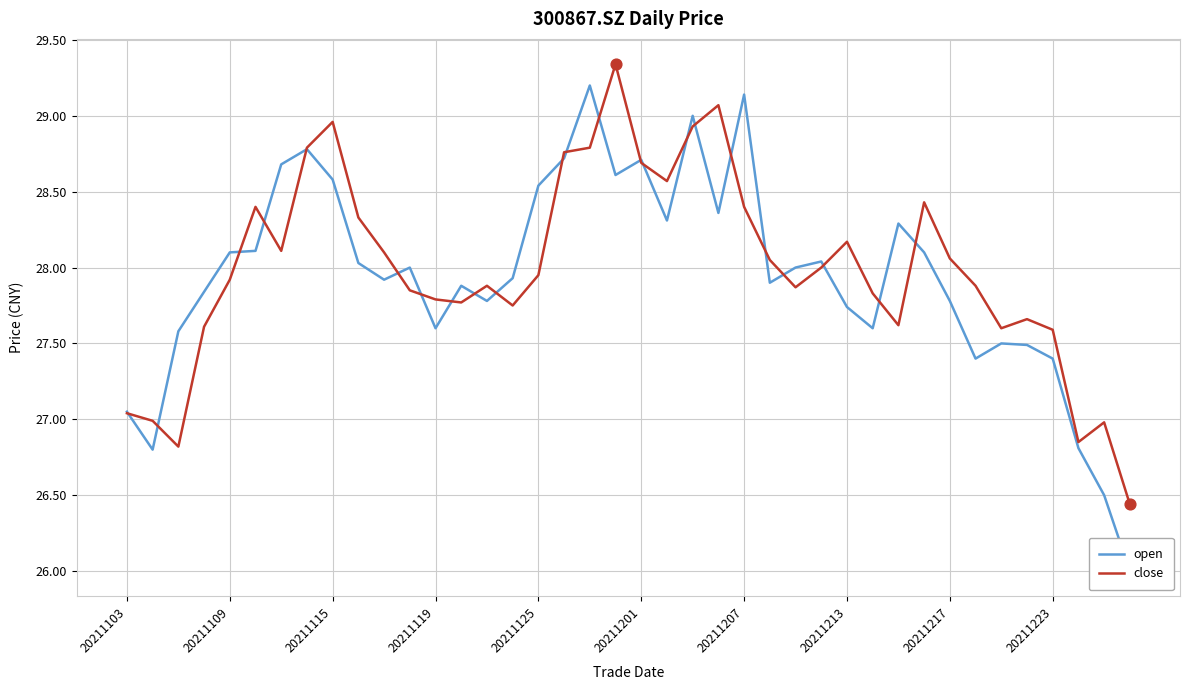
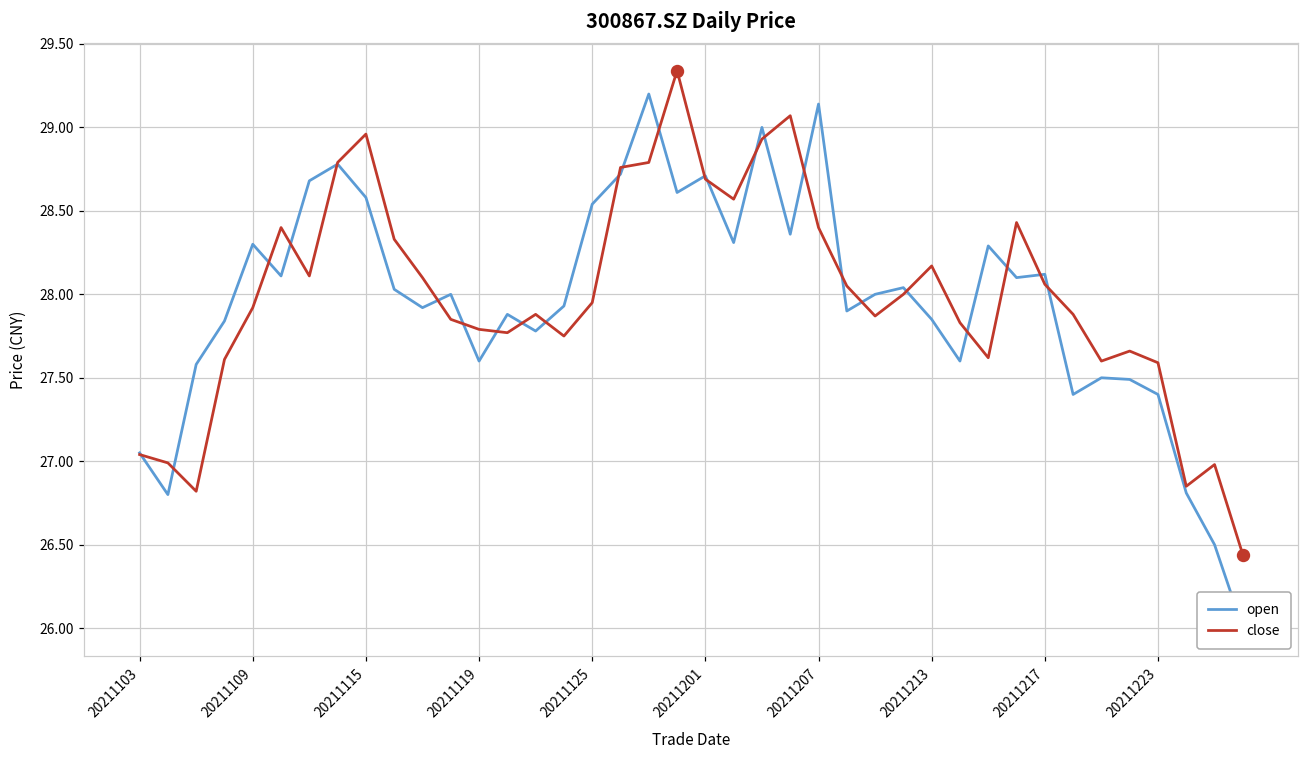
  {
    "open": {
-     "20211109": 28.1,
+     "20211109": 28.3,
      "20211115": 28.58,
      "20211119": 27.60,
      "20211125": 28.54,
      "20211201": 28.71,
      "20211207": 29.14,
-     "20211213": 27.74,
-     "20211217": 27.78,
+     "20211213": 27.85,
+     "20211217": 28.12,
      "20211223": 27.40
    }
  }
